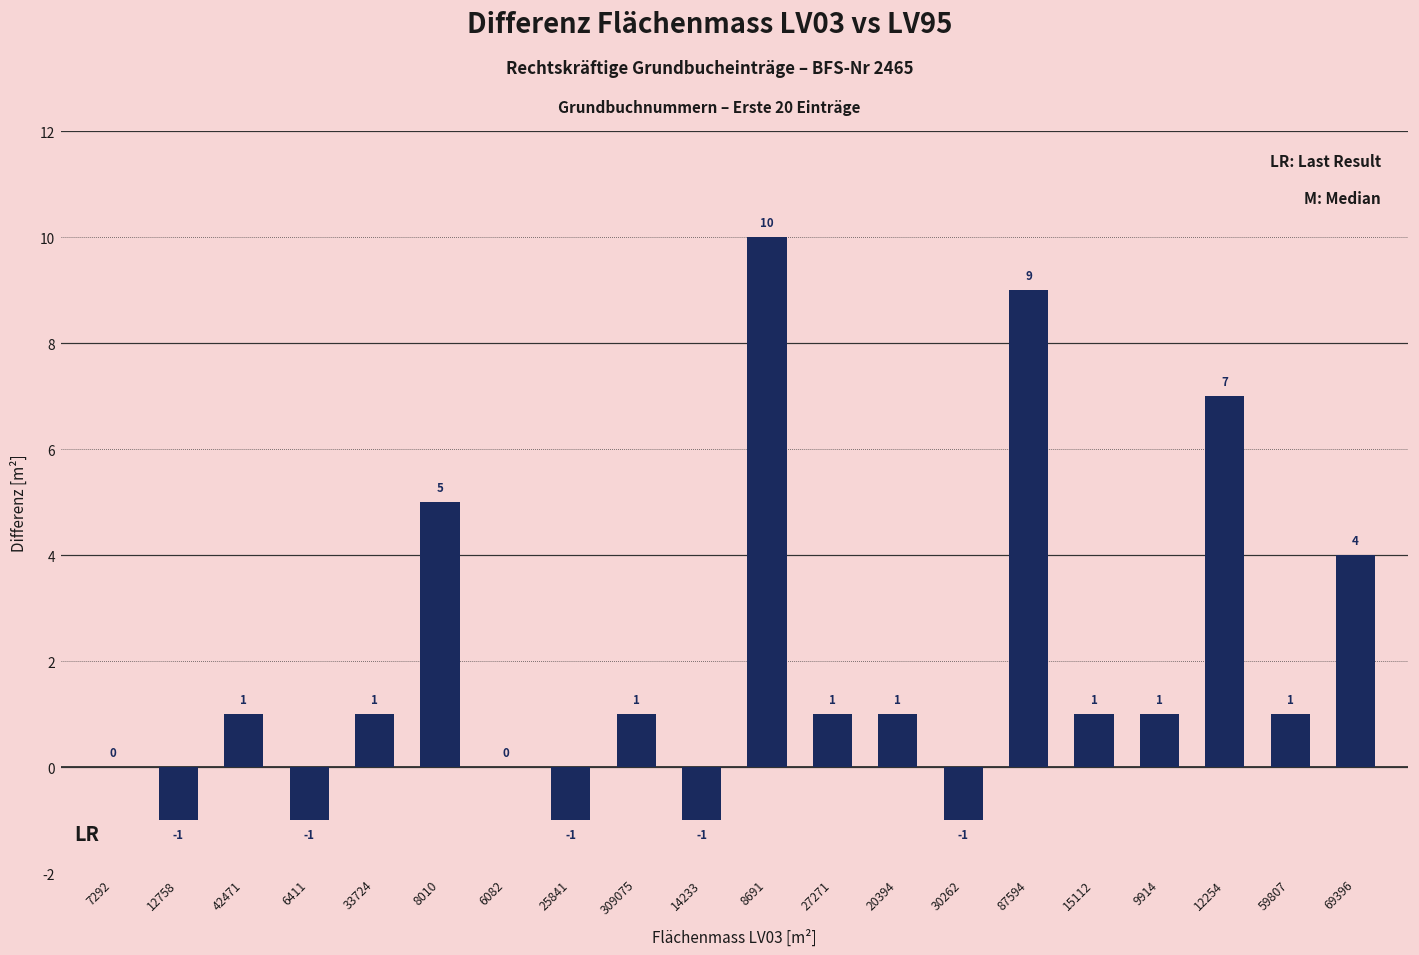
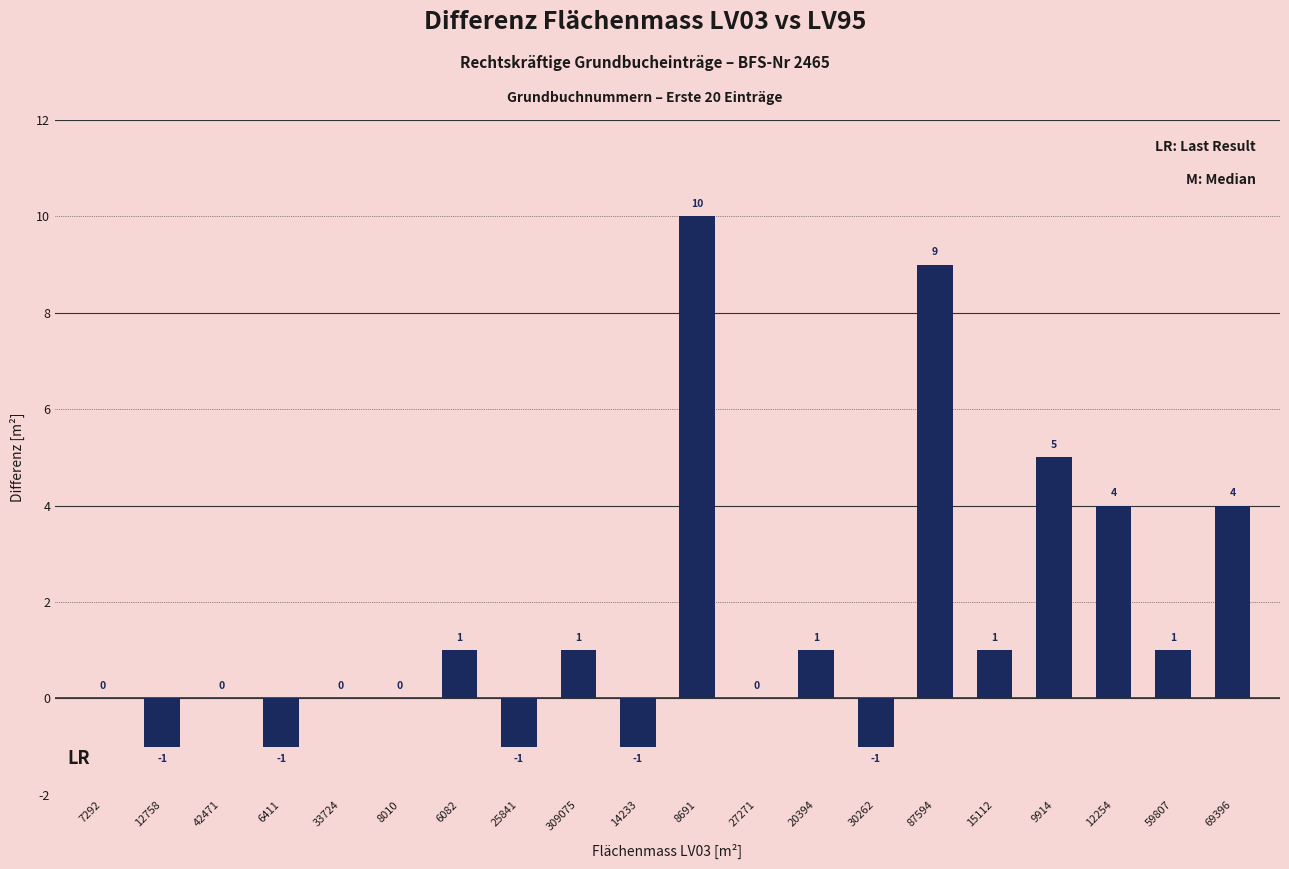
  {
    "7292": 0,
    "12758": -1,
-   "42471": 1,
+   "42471": 0,
    "6411": -1,
-   "33724": 1,
-   "8010": 5,
-   "6082": 0,
+   "33724": 0,
+   "8010": 0,
+   "6082": 1,
    "25841": -1,
    "309075": 1,
    "14233": -1,
    "8691": 10,
-   "27271": 1,
+   "27271": 0,
    "20394": 1,
    "30262": -1,
    "87594": 9,
    "15112": 1,
-   "9914": 1,
-   "12254": 7,
+   "9914": 5,
+   "12254": 4,
    "59807": 1,
    "69396": 4
  }
